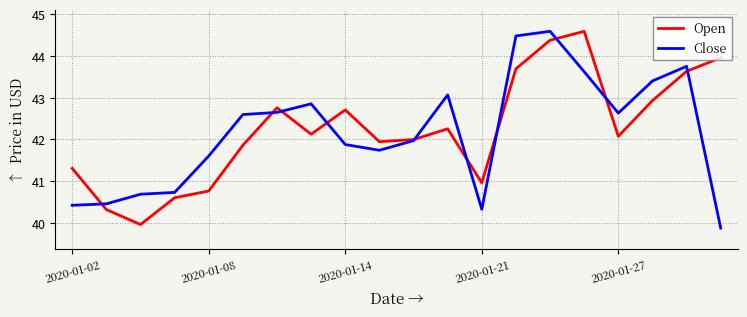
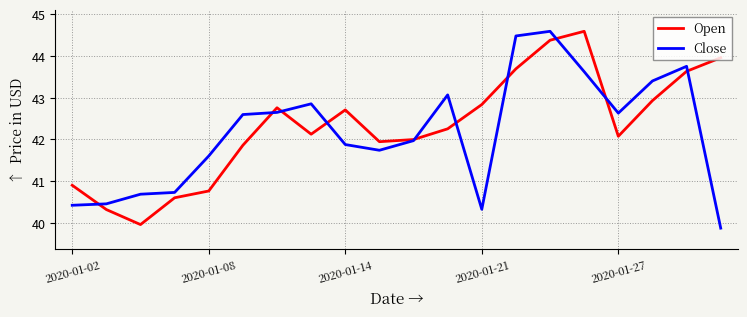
  {
    "Open": {
-     "2020-01-02": 41.3,
+     "2020-01-02": 40.9,
      "2020-01-08": 40.8,
      "2020-01-14": 42.7,
-     "2020-01-21": 41.0,
+     "2020-01-21": 42.8,
      "2020-01-27": 42.1
    },
    "Close": {
      "2020-01-02": 40.4,
      "2020-01-08": 41.6,
      "2020-01-14": 41.9,
      "2020-01-21": 40.3,
      "2020-01-27": 42.6
    }
  }
